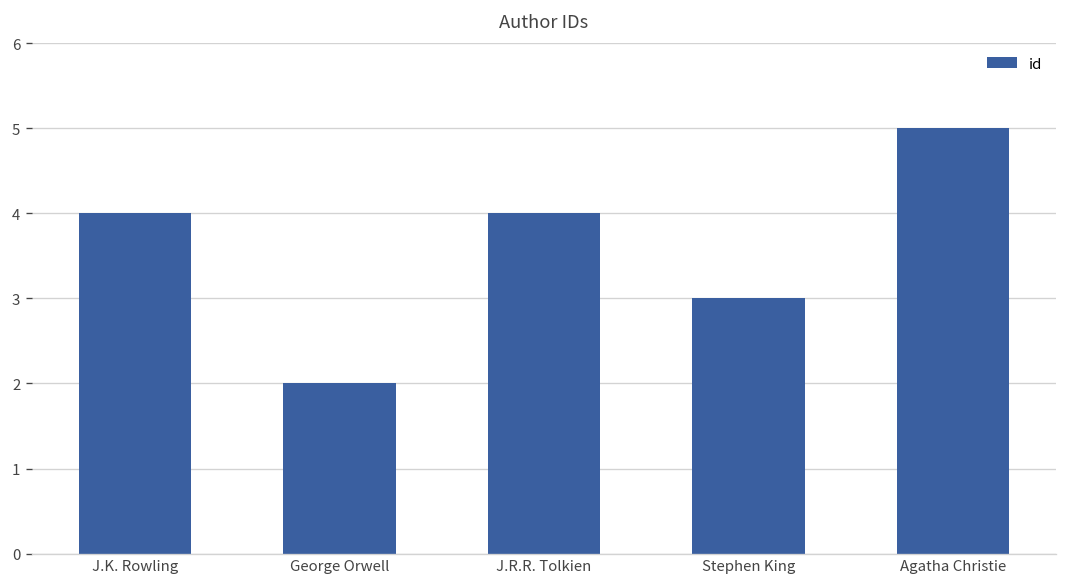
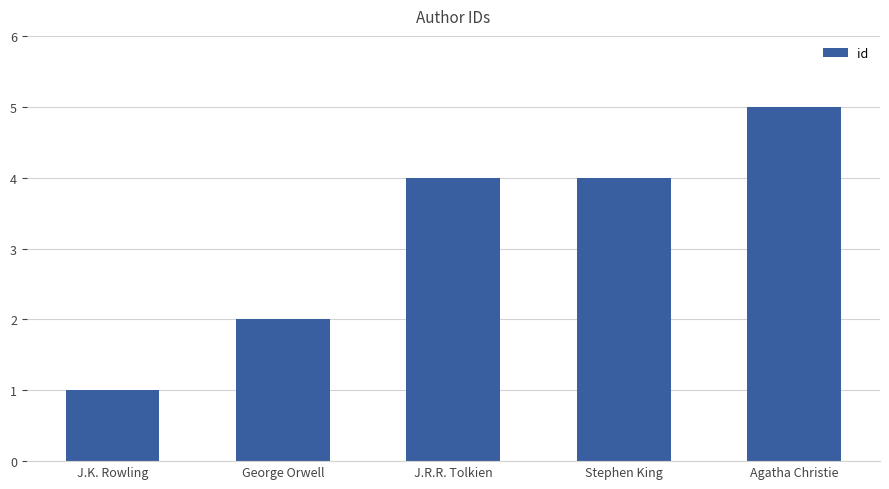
  {
-   "J.K. Rowling": 4,
+   "J.K. Rowling": 1,
    "George Orwell": 2,
    "J.R.R. Tolkien": 4,
-   "Stephen King": 3,
+   "Stephen King": 4,
    "Agatha Christie": 5
  }
